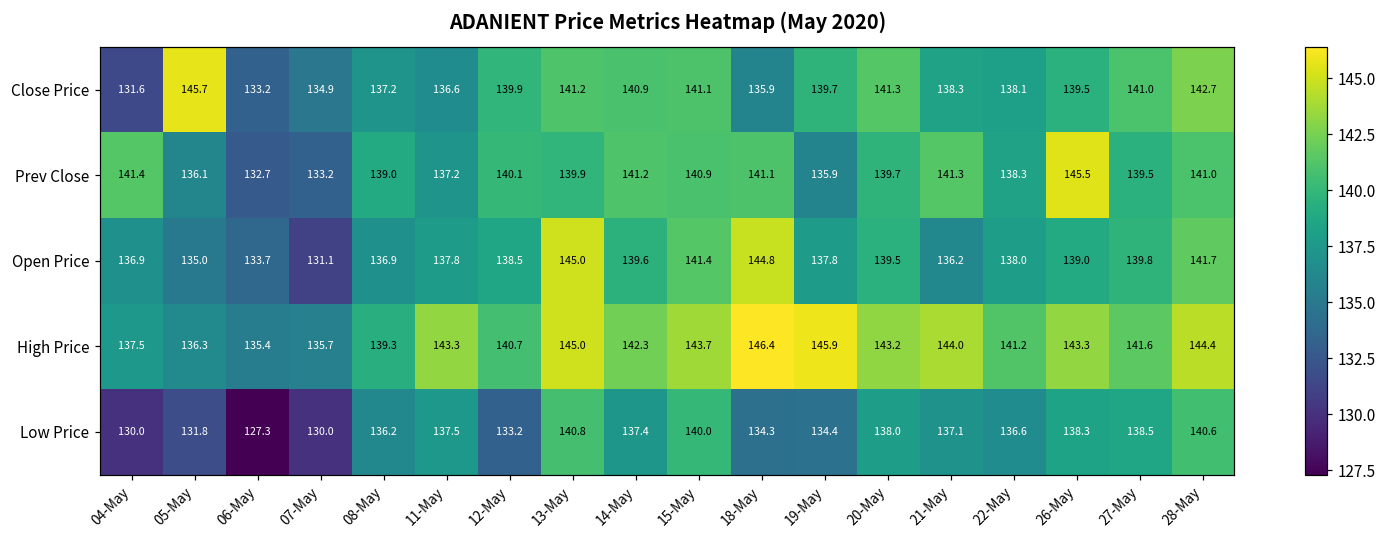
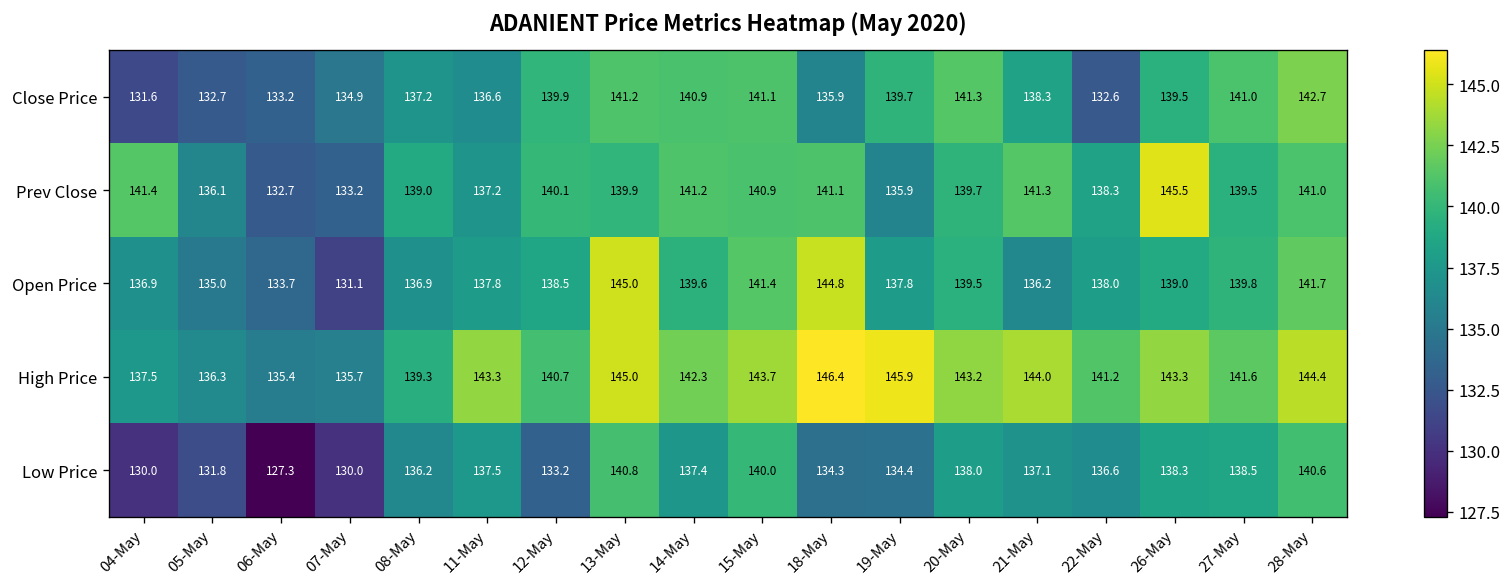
  {
    "Close Price": {
      "04-May": 131.6,
-     "05-May": 145.7,
+     "05-May": 132.7,
      "06-May": 133.2,
      "07-May": 134.9,
      "08-May": 137.2,
      "11-May": 136.6,
      "12-May": 139.9,
      "13-May": 141.2,
      "14-May": 140.9,
      "15-May": 141.1,
      "18-May": 135.9,
      "19-May": 139.7,
      "20-May": 141.3,
      "21-May": 138.3,
-     "22-May": 138.1,
+     "22-May": 132.6,
      "26-May": 139.5,
      "27-May": 141.0,
      "28-May": 142.7
    },
    "Prev Close": {
      "04-May": 141.4,
      "05-May": 136.1,
      "06-May": 132.7,
      "07-May": 133.2,
      "08-May": 139.0,
      "11-May": 137.2,
      "12-May": 140.1,
      "13-May": 139.9,
      "14-May": 141.2,
      "15-May": 140.9,
      "18-May": 141.1,
      "19-May": 135.9,
      "20-May": 139.7,
      "21-May": 141.3,
      "22-May": 138.3,
      "26-May": 145.5,
      "27-May": 139.5,
      "28-May": 141.0
    },
    "Open Price": {
      "04-May": 136.9,
      "05-May": 135.0,
      "06-May": 133.7,
      "07-May": 131.1,
      "08-May": 136.9,
      "11-May": 137.8,
      "12-May": 138.5,
      "13-May": 145.0,
      "14-May": 139.6,
      "15-May": 141.4,
      "18-May": 144.8,
      "19-May": 137.8,
      "20-May": 139.5,
      "21-May": 136.2,
      "22-May": 138.0,
      "26-May": 139.0,
      "27-May": 139.8,
      "28-May": 141.7
    },
    "High Price": {
      "04-May": 137.5,
      "05-May": 136.3,
      "06-May": 135.4,
      "07-May": 135.7,
      "08-May": 139.3,
      "11-May": 143.3,
      "12-May": 140.7,
      "13-May": 145.0,
      "14-May": 142.3,
      "15-May": 143.7,
      "18-May": 146.4,
      "19-May": 145.9,
      "20-May": 143.2,
      "21-May": 144.0,
      "22-May": 141.2,
      "26-May": 143.3,
      "27-May": 141.6,
      "28-May": 144.4
    },
    "Low Price": {
      "04-May": 130.0,
      "05-May": 131.8,
      "06-May": 127.3,
      "07-May": 130.0,
      "08-May": 136.2,
      "11-May": 137.5,
      "12-May": 133.2,
      "13-May": 140.8,
      "14-May": 137.4,
      "15-May": 140.0,
      "18-May": 134.3,
      "19-May": 134.4,
      "20-May": 138.0,
      "21-May": 137.1,
      "22-May": 136.6,
      "26-May": 138.3,
      "27-May": 138.5,
      "28-May": 140.6
    }
  }
